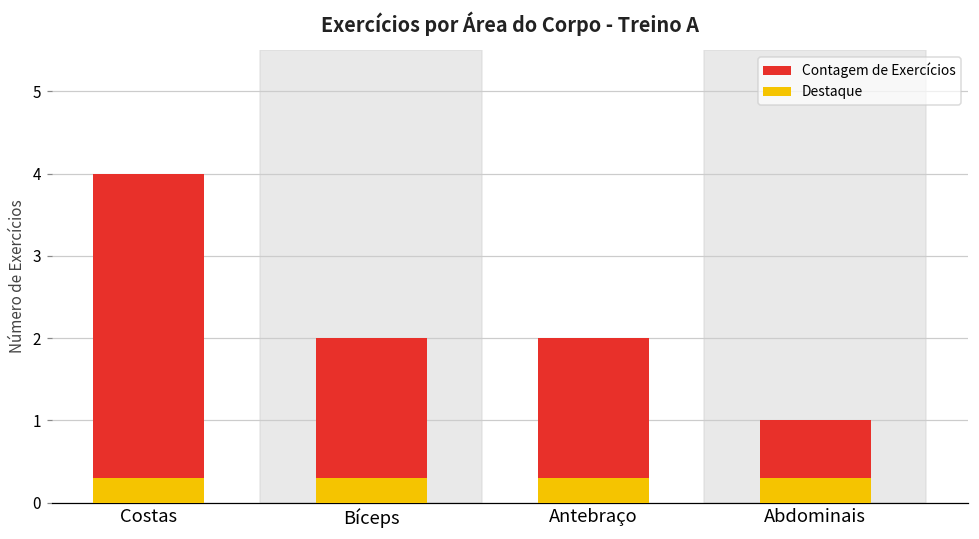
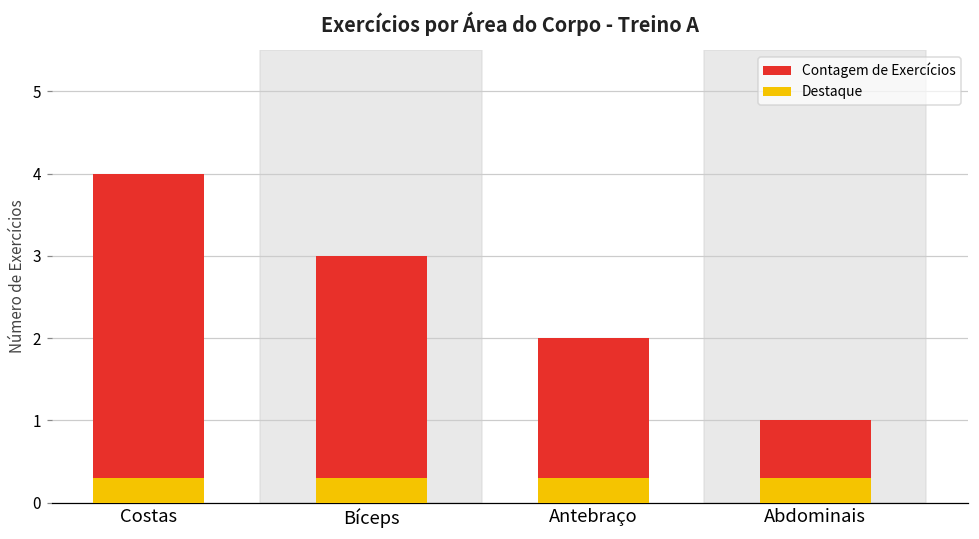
  {
    "Contagem de Exercícios": {
      "Costas": 4,
-     "Bíceps": 2,
+     "Bíceps": 3,
      "Antebraço": 2,
      "Abdominais": 1
    }
  }
